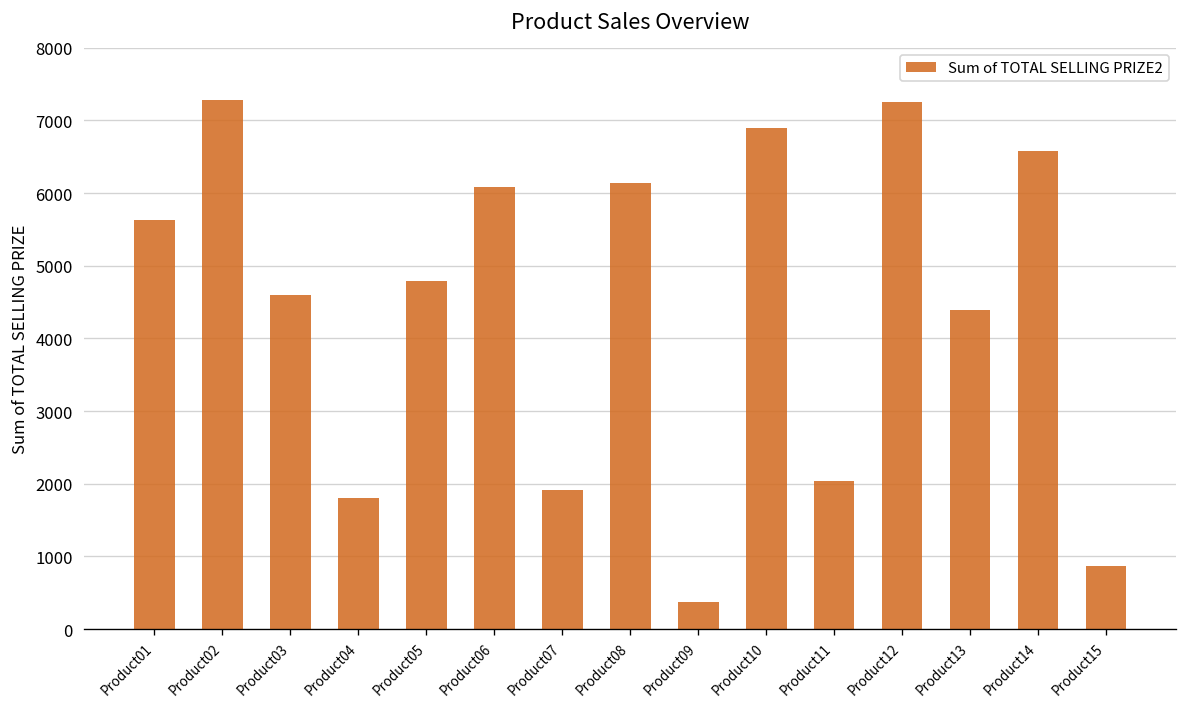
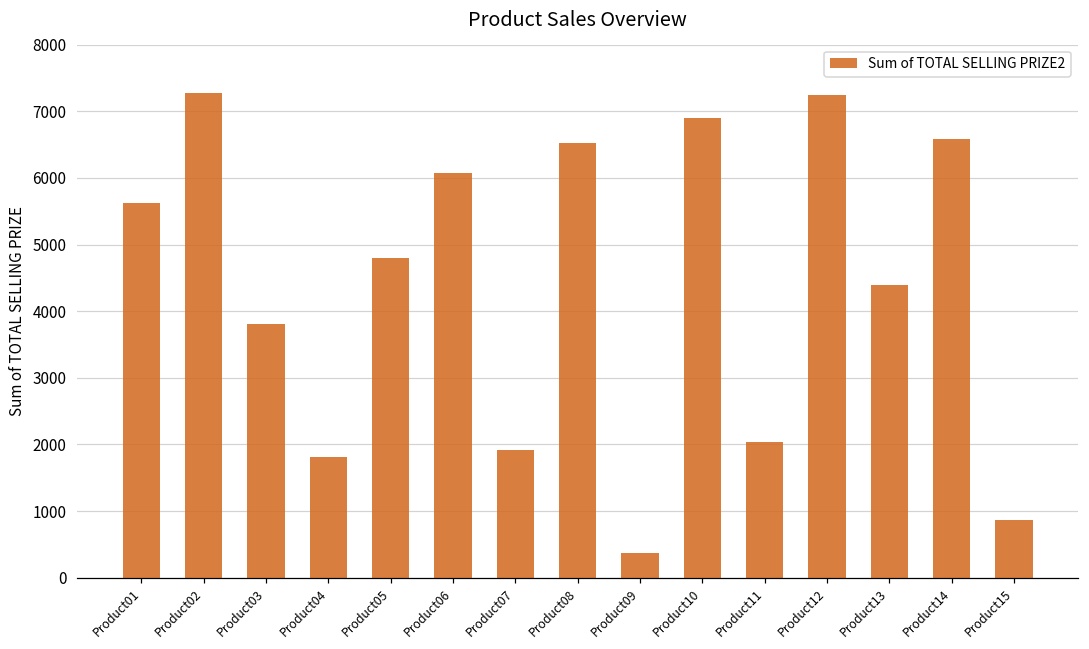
  {
    "Product01": 5600,
    "Product02": 7300,
-   "Product03": 4600,
+   "Product03": 3800,
    "Product04": 1800,
    "Product05": 4800,
    "Product06": 6100,
    "Product07": 1900,
-   "Product08": 6100,
+   "Product08": 6500,
    "Product09": 400,
    "Product10": 6900,
    "Product11": 2000,
    "Product12": 7300,
    "Product13": 4400,
    "Product14": 6600,
    "Product15": 900
  }
